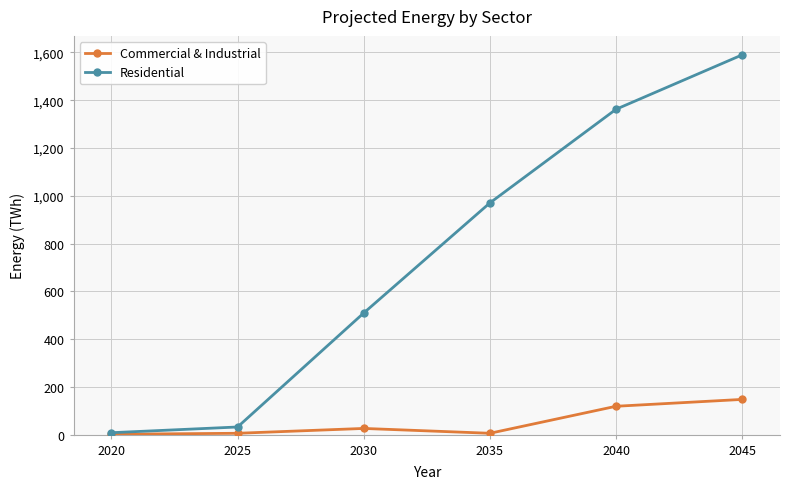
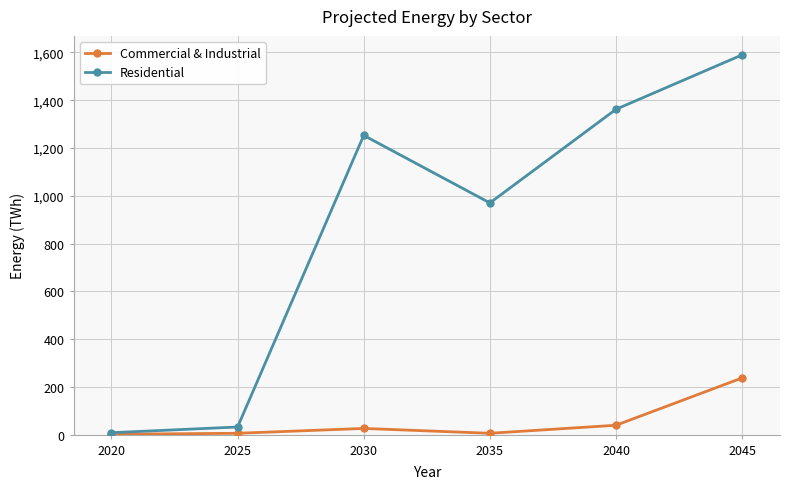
  {
    "Commercial & Industrial": {
      "2025": "10",
      "2030": "30",
      "2035": "10",
-     "2040": "120",
-     "2045": "150"
+     "2040": "40",
+     "2045": "240"
    },
    "Residential": {
      "2025": "30",
-     "2030": "510",
+     "2030": "1,250",
      "2035": "970",
      "2040": "1,360",
      "2045": "1,590"
    }
  }
